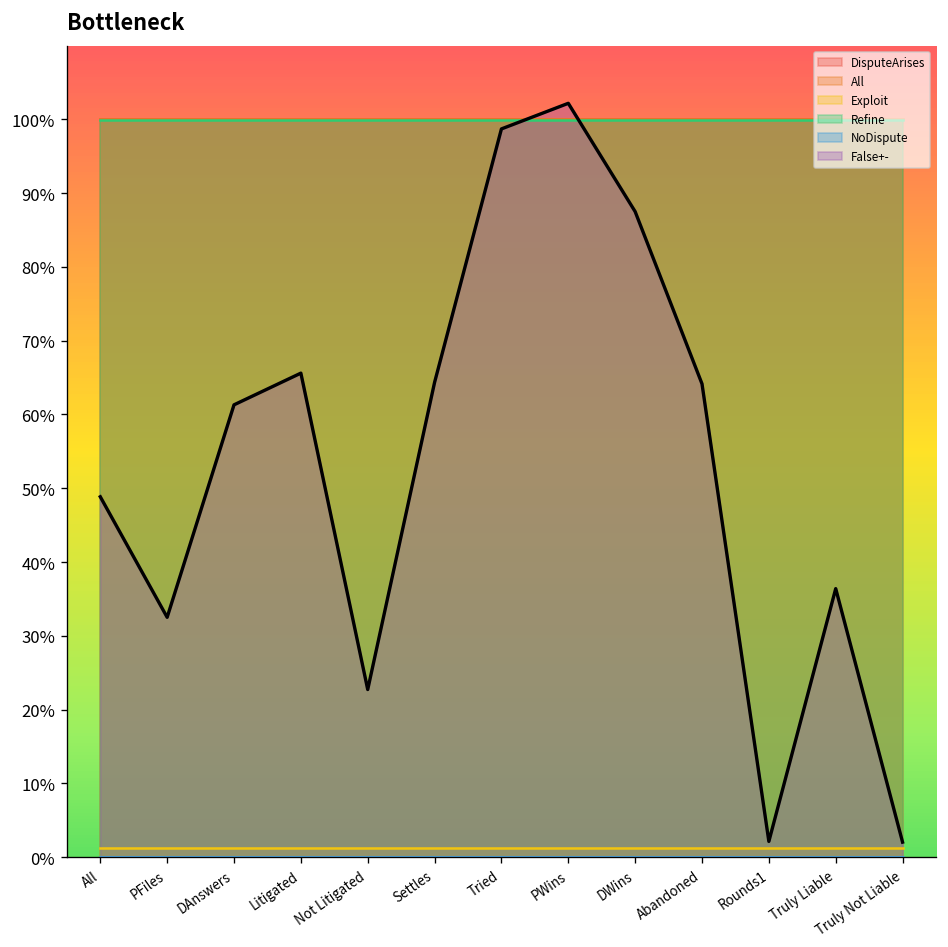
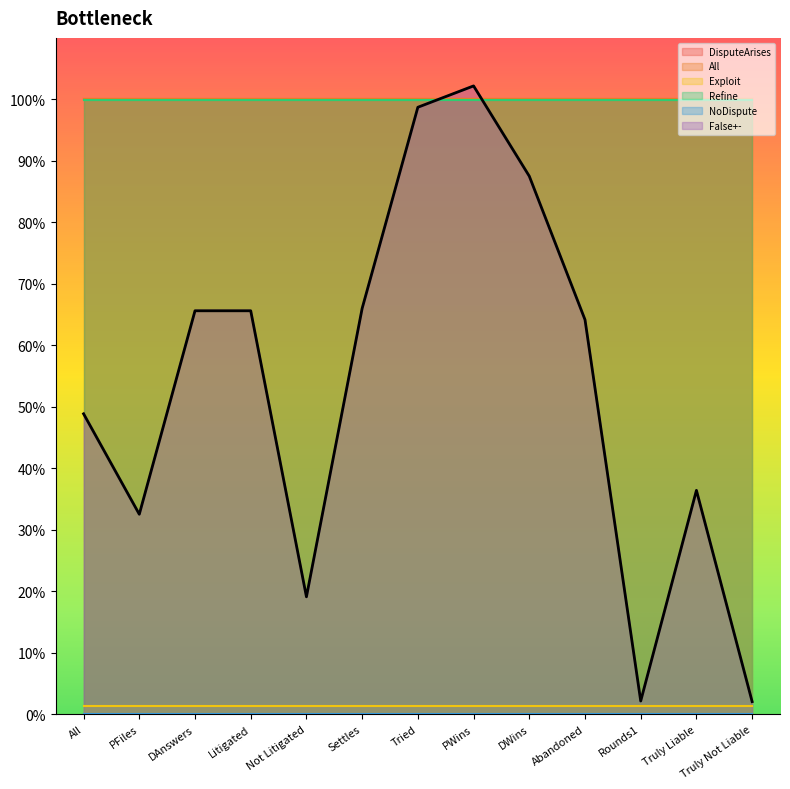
  {
    "Refine": {
      "All": "100%",
      "PFiles": "100%",
      "DAnswers": "100%",
      "Litigated": "100%",
      "Not Litigated": "100%",
      "Settles": "100%",
      "Tried": "100%",
      "PWins": "100%",
      "DWins": "100%",
      "Abandoned": "100%",
      "Rounds1": "100%"
    },
    "Exploit": {
      "All": "1%",
      "PFiles": "1%",
      "DAnswers": "1%",
      "Litigated": "1%",
      "Not Litigated": "1%",
      "Settles": "1%",
      "Tried": "1%",
      "PWins": "1%",
      "DWins": "1%",
      "Abandoned": "1%",
      "Rounds1": "1%",
      "Truly Liable": "1%",
      "Truly Not Liable": "1%"
    },
    "NoDispute": {
      "All": "0%",
      "PFiles": "0%",
      "DAnswers": "0%",
      "Litigated": "0%",
      "Not Litigated": "0%",
      "Settles": "0%",
      "Tried": "0%",
      "PWins": "0%",
      "DWins": "0%",
      "Abandoned": "0%",
      "Rounds1": "0%",
      "Truly Liable": "0%",
      "Truly Not Liable": "0%"
    },
    "False+-": {
      "All": "49%",
      "PFiles": "33%",
-     "DAnswers": "61%",
+     "DAnswers": "66%",
      "Litigated": "66%",
-     "Not Litigated": "23%",
-     "Settles": "64%",
+     "Not Litigated": "19%",
+     "Settles": "66%",
      "Tried": "99%",
      "PWins": "102%",
      "DWins": "88%",
      "Abandoned": "64%",
      "Rounds1": "2%",
      "Truly Liable": "36%",
      "Truly Not Liable": "2%"
    }
  }
